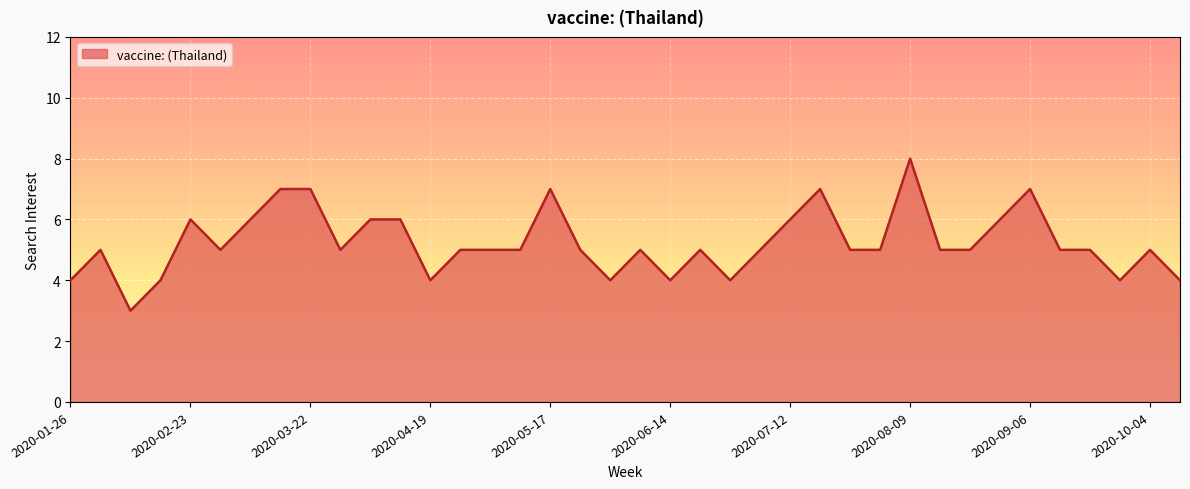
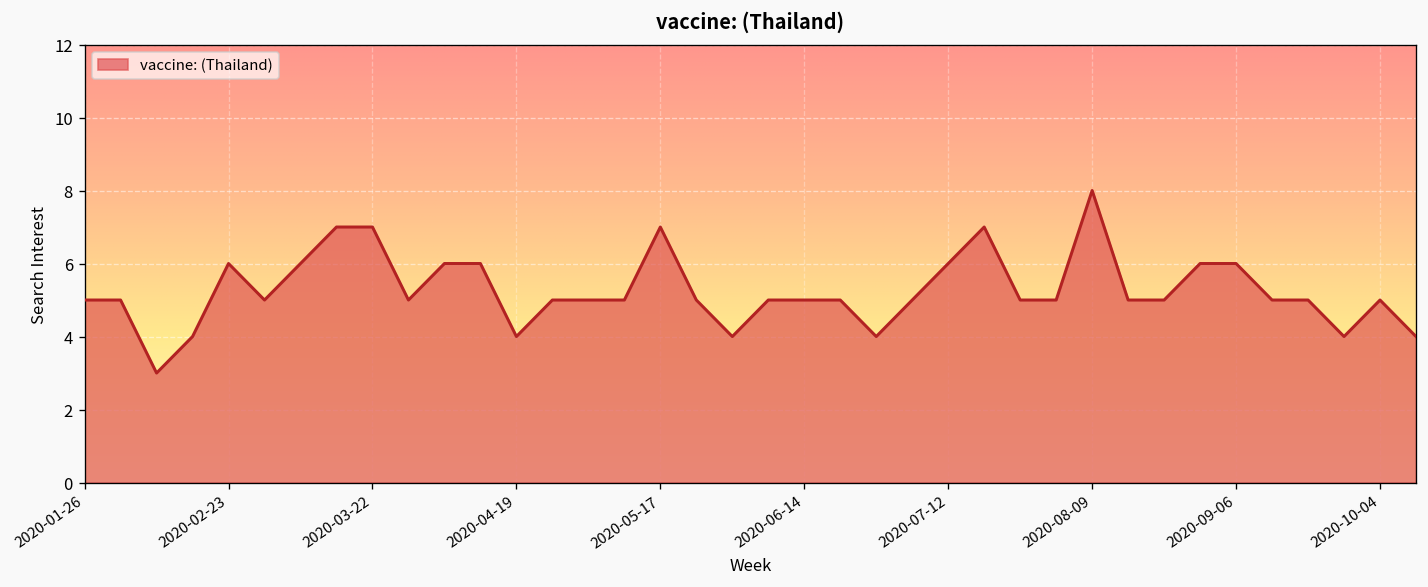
  {
-   "2020-01-26": 4,
+   "2020-01-26": 5,
    "2020-02-23": 6,
    "2020-03-22": 7,
    "2020-04-19": 4,
    "2020-05-17": 7,
-   "2020-06-14": 4,
+   "2020-06-14": 5,
    "2020-07-12": 6,
    "2020-08-09": 8,
-   "2020-09-06": 7,
+   "2020-09-06": 6,
    "2020-10-04": 5
  }
